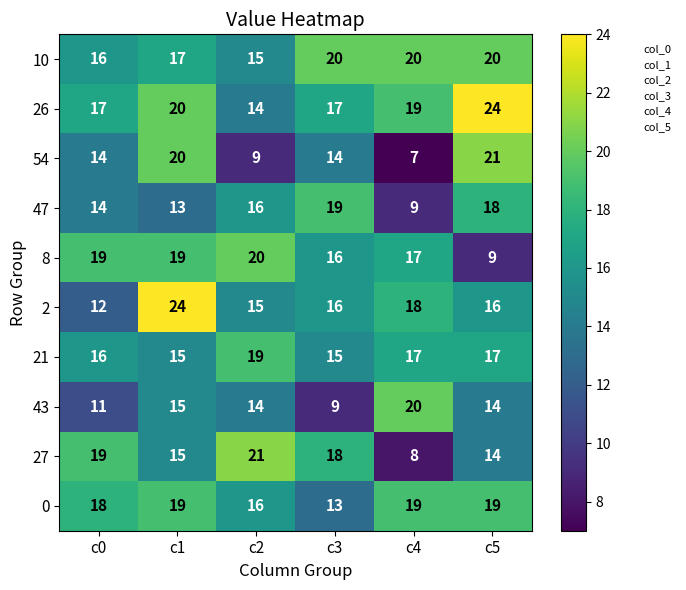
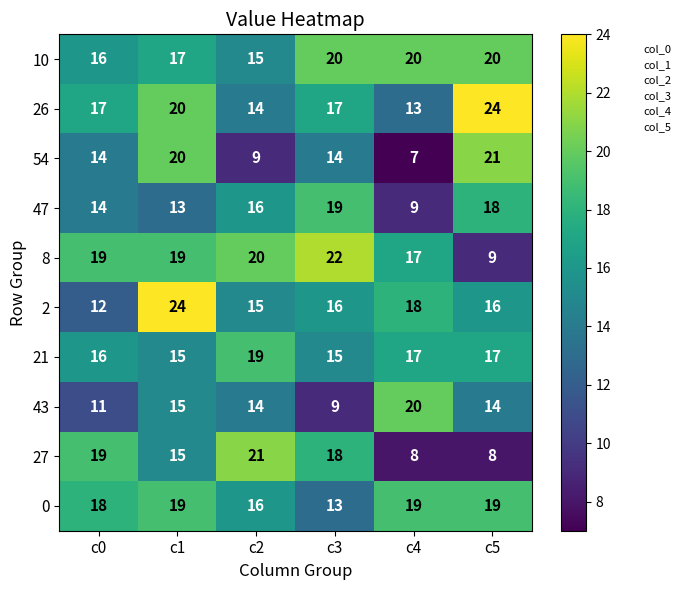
  {
    "10": {
      "c0": 16,
      "c1": 17,
      "c2": 15,
      "c3": 20,
      "c4": 20,
      "c5": 20
    },
    "26": {
      "c0": 17,
      "c1": 20,
      "c2": 14,
      "c3": 17,
-     "c4": 19,
+     "c4": 13,
      "c5": 24
    },
    "54": {
      "c0": 14,
      "c1": 20,
      "c2": 9,
      "c3": 14,
      "c4": 7,
      "c5": 21
    },
    "47": {
      "c0": 14,
      "c1": 13,
      "c2": 16,
      "c3": 19,
      "c4": 9,
      "c5": 18
    },
    "8": {
      "c0": 19,
      "c1": 19,
      "c2": 20,
-     "c3": 16,
+     "c3": 22,
      "c4": 17,
      "c5": 9
    },
    "2": {
      "c0": 12,
      "c1": 24,
      "c2": 15,
      "c3": 16,
      "c4": 18,
      "c5": 16
    },
    "21": {
      "c0": 16,
      "c1": 15,
      "c2": 19,
      "c3": 15,
      "c4": 17,
      "c5": 17
    },
    "43": {
      "c0": 11,
      "c1": 15,
      "c2": 14,
      "c3": 9,
      "c4": 20,
      "c5": 14
    },
    "27": {
      "c0": 19,
      "c1": 15,
      "c2": 21,
      "c3": 18,
      "c4": 8,
-     "c5": 14
+     "c5": 8
    },
    "0": {
      "c0": 18,
      "c1": 19,
      "c2": 16,
      "c3": 13,
      "c4": 19,
      "c5": 19
    }
  }
